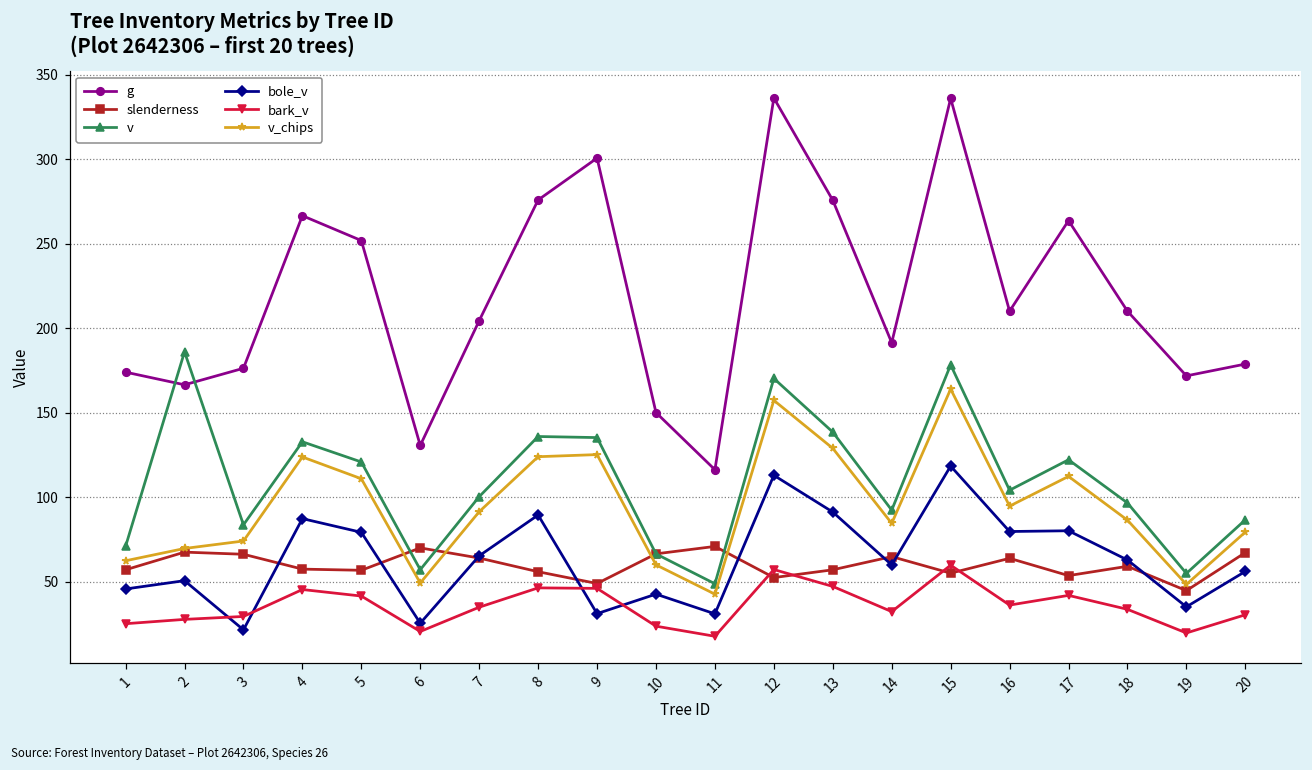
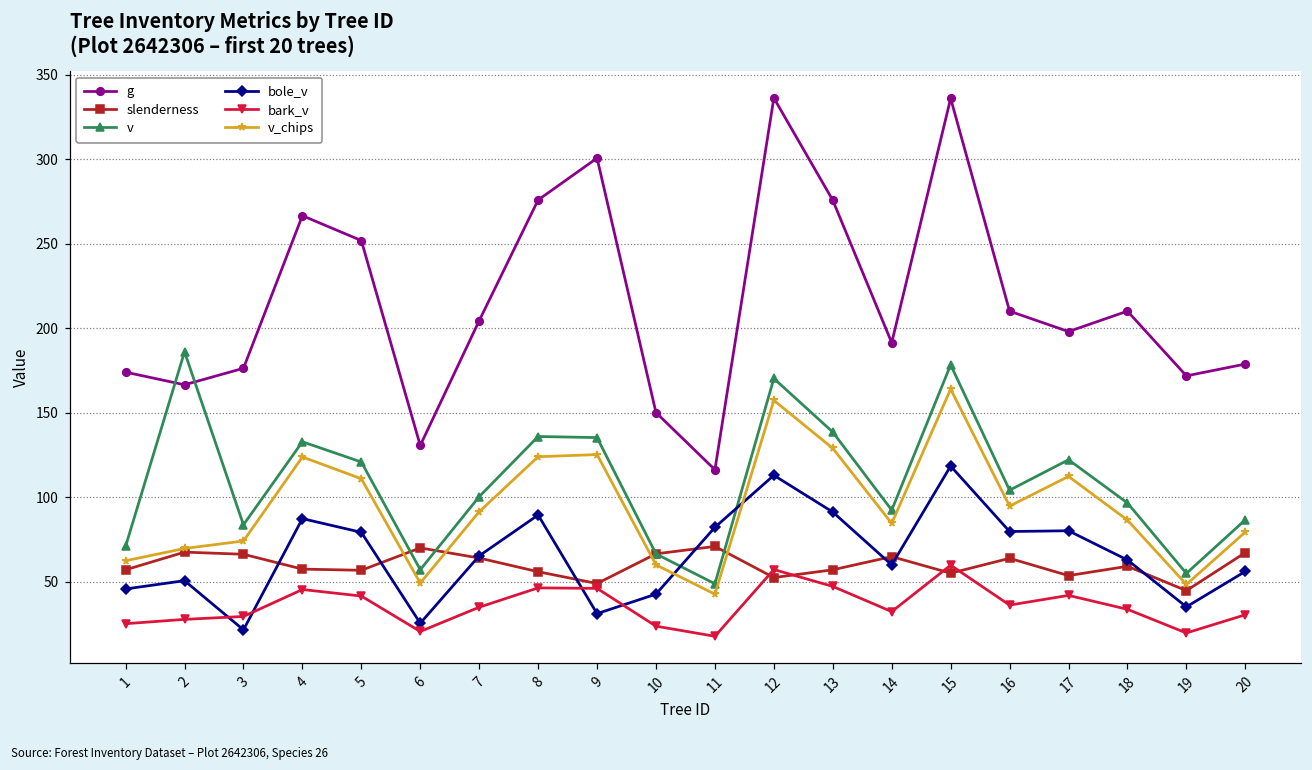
  {
    "g": {
      "1": 174,
      "2": 167,
      "3": 176,
      "4": 267,
      "5": 252,
      "6": 131,
      "7": 204,
      "8": 276,
      "9": 301,
      "10": 150,
      "11": 116,
      "12": 336,
      "13": 276,
      "14": 191,
      "15": 336,
      "16": 210,
-     "17": 264,
+     "17": 198,
      "18": 210,
      "19": 172,
      "20": 179
    },
    "v": {
      "1": 71,
      "2": 186,
      "3": 84,
      "4": 133,
      "5": 121,
      "6": 57,
      "7": 100,
      "8": 136,
      "9": 135,
      "11": 49,
      "12": 170,
      "13": 139,
      "14": 92,
      "15": 178,
      "16": 104,
      "17": 122,
      "18": 97,
      "19": 55,
      "20": 87
    },
    "bole_v": {
      "1": 46,
      "2": 51,
      "3": 22,
      "4": 87,
      "5": 79,
      "6": 26,
      "8": 90,
      "9": 31,
      "10": 43,
-     "11": 31,
+     "11": 82,
      "12": 113,
      "13": 91,
      "14": 60,
      "15": 119,
      "16": 80,
      "17": 80,
      "18": 63,
      "19": 35,
      "20": 56
    },
    "v_chips": {
      "1": 62,
      "2": 70,
      "3": 74,
      "4": 124,
      "5": 111,
      "6": 49,
      "7": 91,
      "8": 124,
      "9": 125,
      "10": 60,
      "11": 43,
      "12": 157,
      "13": 129,
      "14": 85,
      "15": 164,
      "16": 95,
      "17": 112,
      "18": 87,
      "19": 48,
      "20": 79
    }
  }
